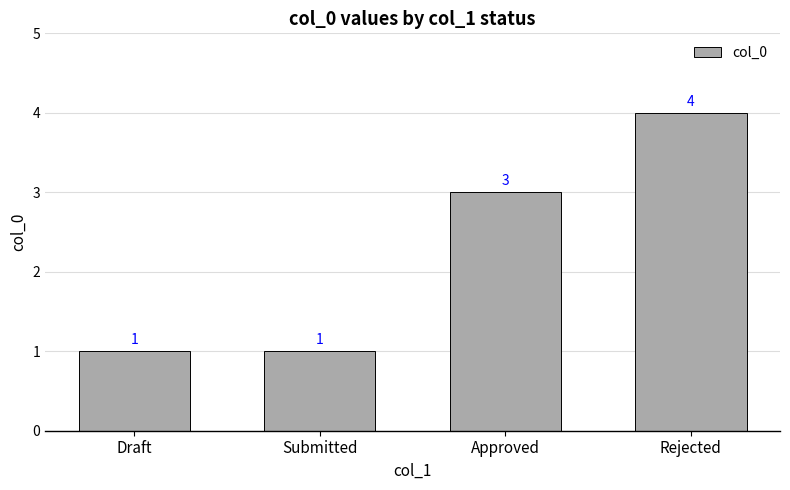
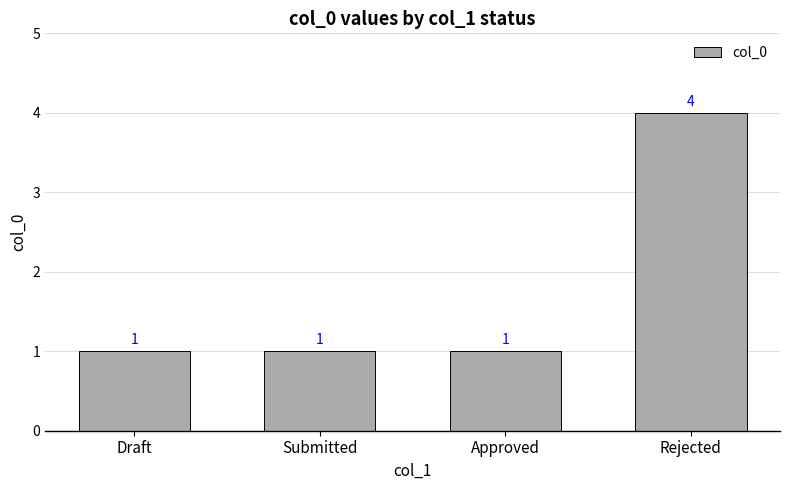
  {
    "Draft": 1,
    "Submitted": 1,
-   "Approved": 3,
+   "Approved": 1,
    "Rejected": 4
  }
